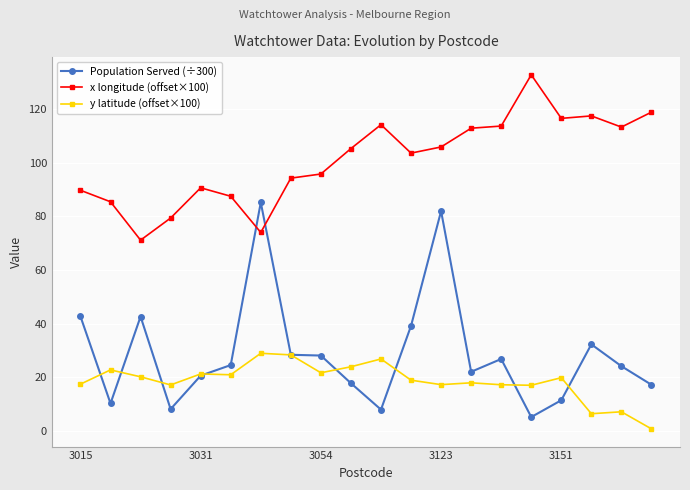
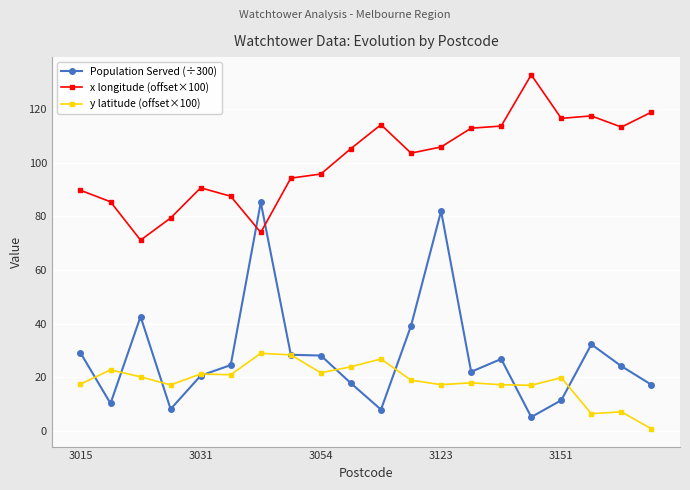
  {
    "Population Served (÷300)": {
-     "3015": 43,
+     "3015": 29,
      "3054": 28,
      "3123": 82,
      "3151": 11
    },
    "x longitude (offset×100)": {
      "3015": 90,
      "3031": 91,
      "3054": 96,
      "3123": 106,
      "3151": 117
    },
    "y latitude (offset×100)": {
      "3015": 17,
      "3054": 22,
      "3123": 17,
      "3151": 20
    }
  }
